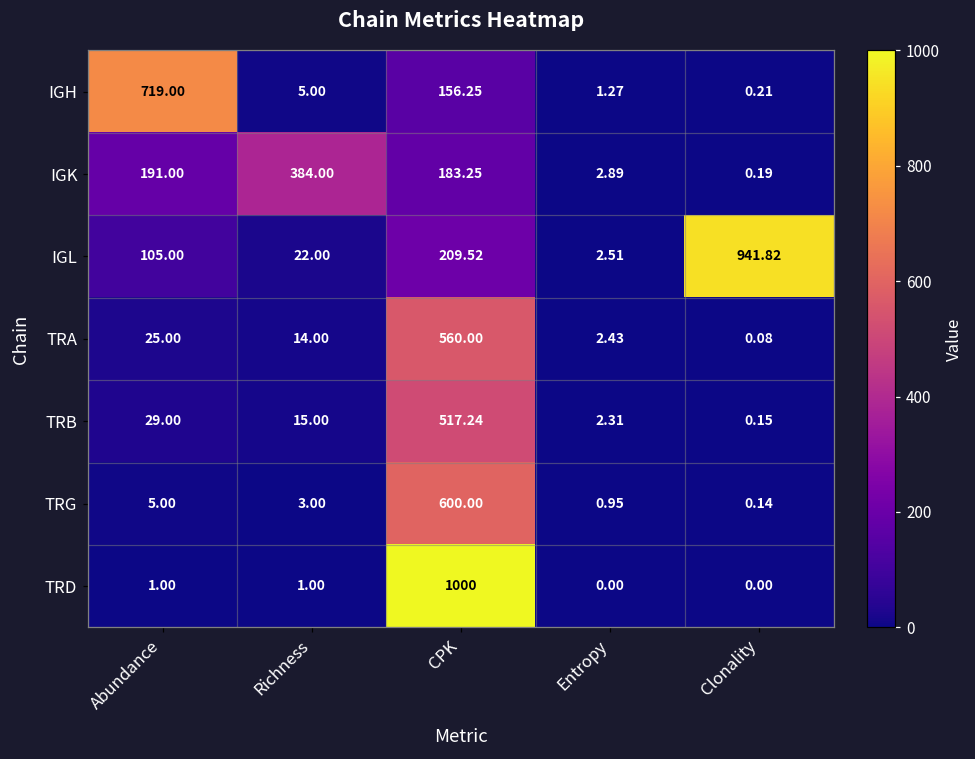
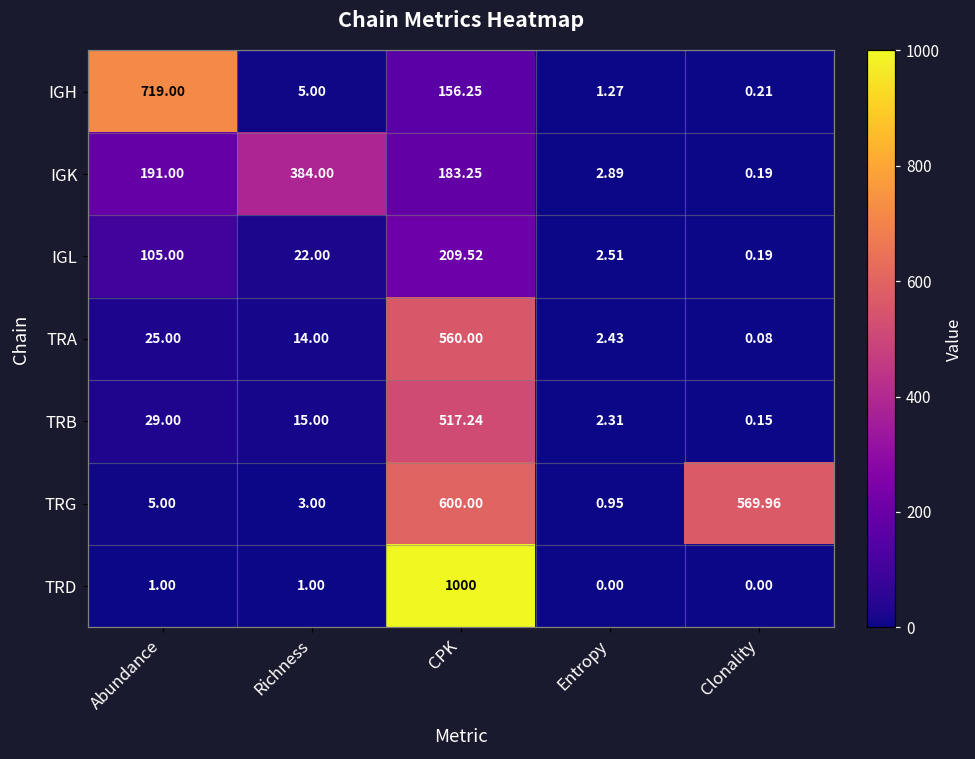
  {
    "IGH": {
      "Abundance": 719.00,
      "Richness": 5.00,
      "CPK": 156.25,
      "Entropy": 1.27,
      "Clonality": 0.21
    },
    "IGK": {
      "Abundance": 191.00,
      "Richness": 384.00,
      "CPK": 183.25,
      "Entropy": 2.89,
      "Clonality": 0.19
    },
    "IGL": {
      "Abundance": 105.00,
      "Richness": 22.00,
      "CPK": 209.52,
      "Entropy": 2.51,
-     "Clonality": 941.82
+     "Clonality": 0.19
    },
    "TRA": {
      "Abundance": 25.00,
      "Richness": 14.00,
      "CPK": 560.00,
      "Entropy": 2.43,
      "Clonality": 0.08
    },
    "TRB": {
      "Abundance": 29.00,
      "Richness": 15.00,
      "CPK": 517.24,
      "Entropy": 2.31,
      "Clonality": 0.15
    },
    "TRG": {
      "Abundance": 5.00,
      "Richness": 3.00,
      "CPK": 600.00,
      "Entropy": 0.95,
-     "Clonality": 0.14
+     "Clonality": 569.96
    },
    "TRD": {
      "Abundance": 1.00,
      "Richness": 1.00,
      "CPK": 1000,
      "Entropy": 0.00,
      "Clonality": 0.00
    }
  }
